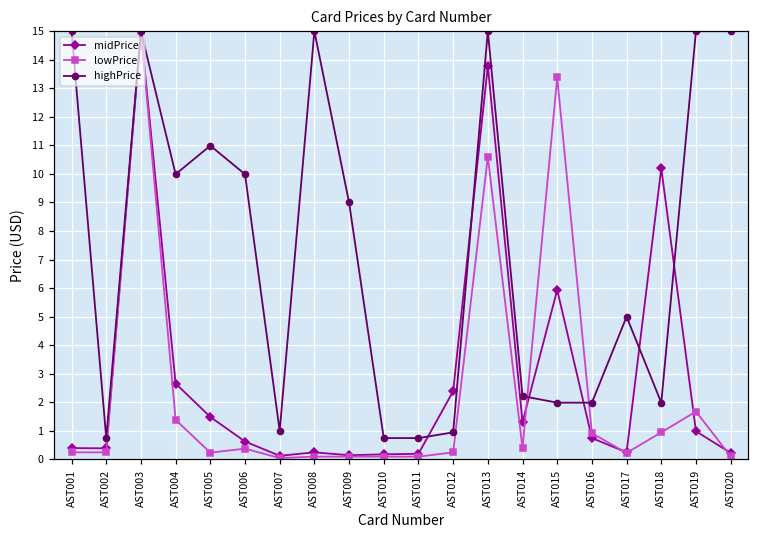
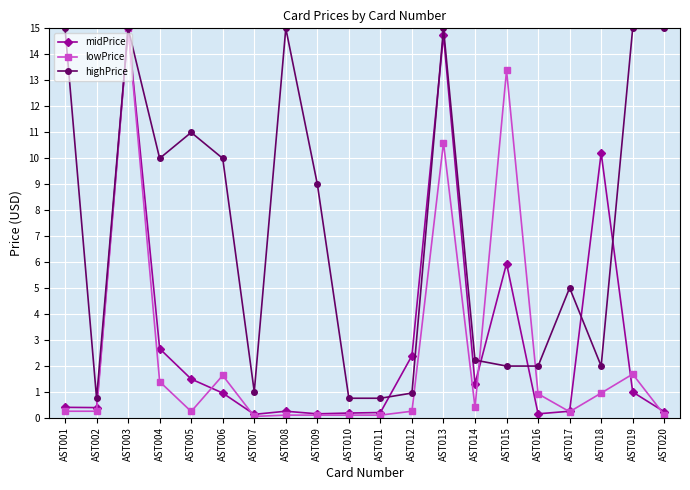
  {
    "midPrice": {
      "AST001": 0.4,
      "AST002": 0.4,
      "AST004": 2.7,
      "AST005": 1.5,
-     "AST006": 0.6,
+     "AST006": 1.0,
      "AST008": 0.3,
      "AST011": 0.2,
      "AST012": 2.4,
-     "AST013": 13.8,
+     "AST013": 14.7,
      "AST014": 1.3,
      "AST015": 5.9,
-     "AST016": 0.8,
+     "AST016": 0.2,
      "AST018": 10.2,
      "AST019": 1.0,
      "AST020": 0.2
    },
    "lowPrice": {
      "AST001": 0.3,
      "AST002": 0.3,
      "AST004": 1.4,
      "AST005": 0.2,
-     "AST006": 0.4,
+     "AST006": 1.6,
      "AST008": 0.1,
      "AST011": 0.1,
      "AST012": 0.3,
      "AST013": 10.6,
      "AST014": 0.4,
      "AST015": 13.4,
      "AST016": 0.9,
      "AST018": 1.0,
      "AST019": 1.7,
      "AST020": 0.1
    },
    "highPrice": {
      "AST001": 15.0,
      "AST002": 0.8,
      "AST004": 10.0,
      "AST005": 11.0,
      "AST006": 10.0,
      "AST007": 1.0,
      "AST008": 15.0,
      "AST009": 9.0,
      "AST010": 0.8,
      "AST011": 0.8,
      "AST012": 1.0,
      "AST013": 15.0,
      "AST014": 2.2,
      "AST015": 2.0,
      "AST016": 2.0,
      "AST017": 5.0,
      "AST018": 2.0,
      "AST019": 15.0,
      "AST020": 15.0
    }
  }
